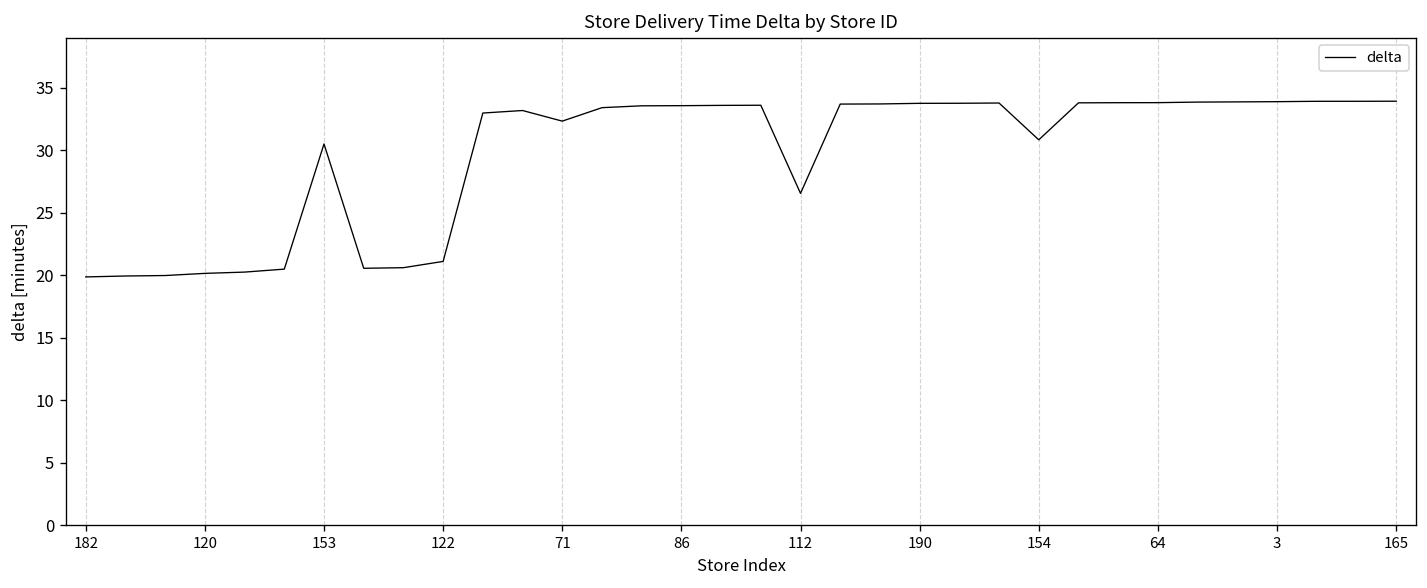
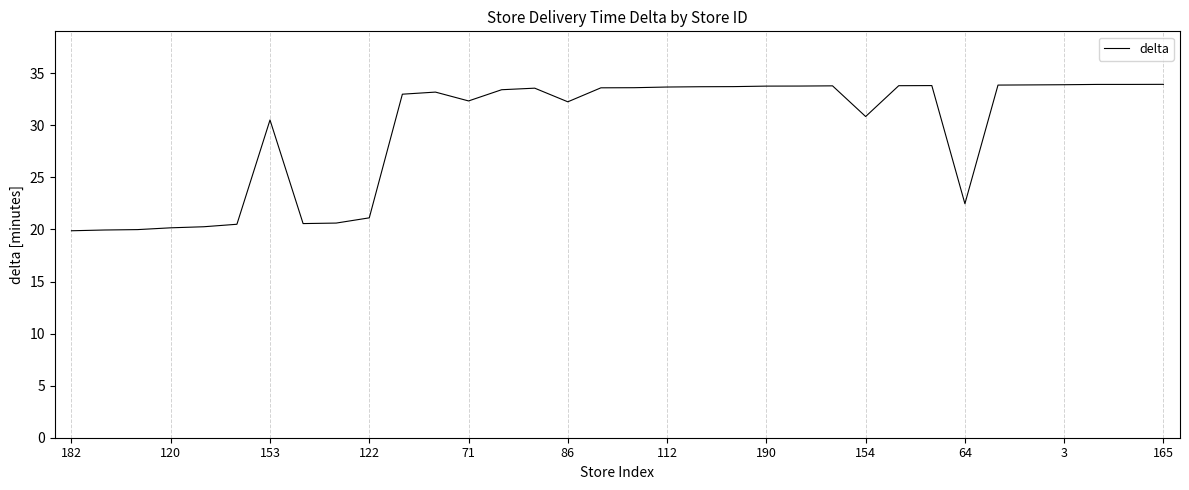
  {
    "182": 19.9,
    "120": 20.2,
    "153": 30.5,
    "122": 21.1,
    "71": 32.3,
-   "86": 33.6,
-   "112": 26.6,
+   "86": 32.3,
+   "112": 33.7,
    "190": 33.8,
    "154": 30.8,
-   "64": 33.8,
+   "64": 22.5,
    "3": 33.9,
    "165": 33.9
  }
